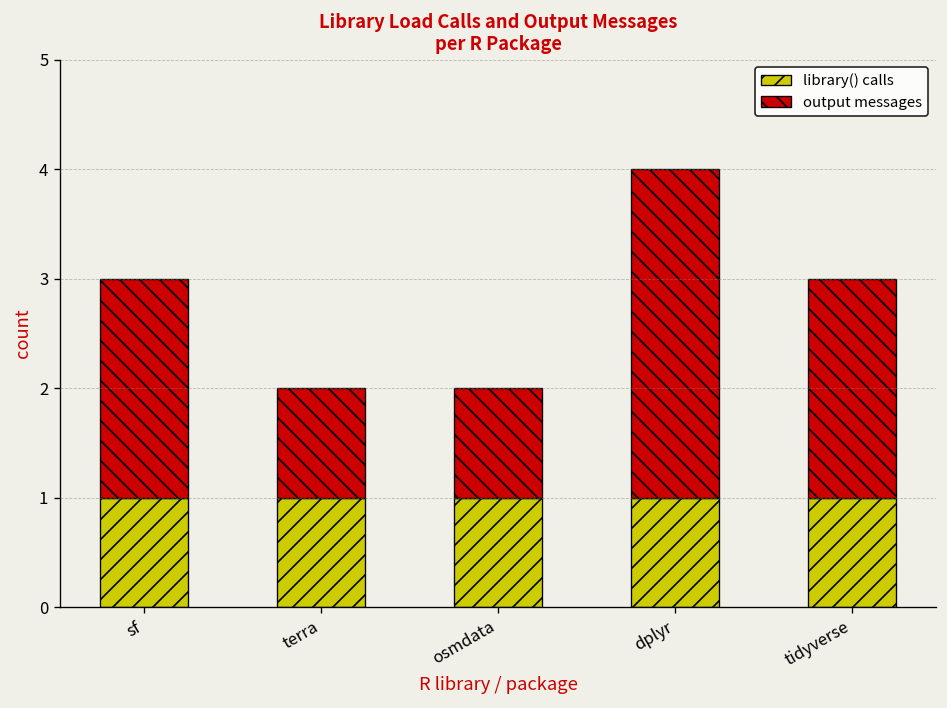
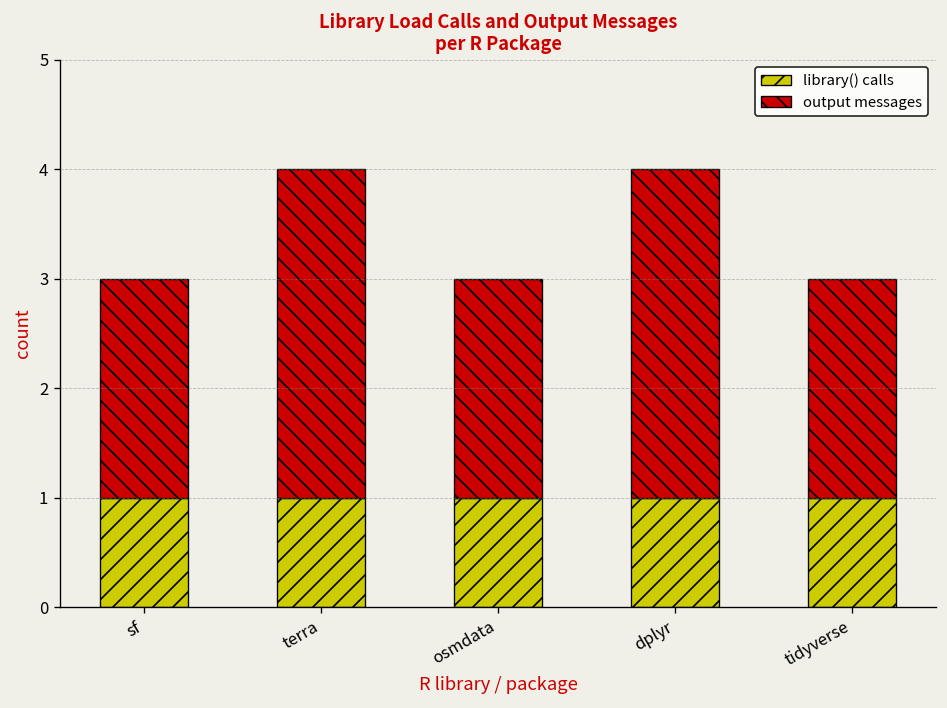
  {
    "library() calls": {
      "sf": 1,
      "terra": 1,
      "osmdata": 1,
      "dplyr": 1,
      "tidyverse": 1
    },
    "output messages": {
      "sf": 2,
-     "terra": 1,
-     "osmdata": 1,
+     "terra": 3,
+     "osmdata": 2,
      "dplyr": 3,
      "tidyverse": 2
    }
  }
